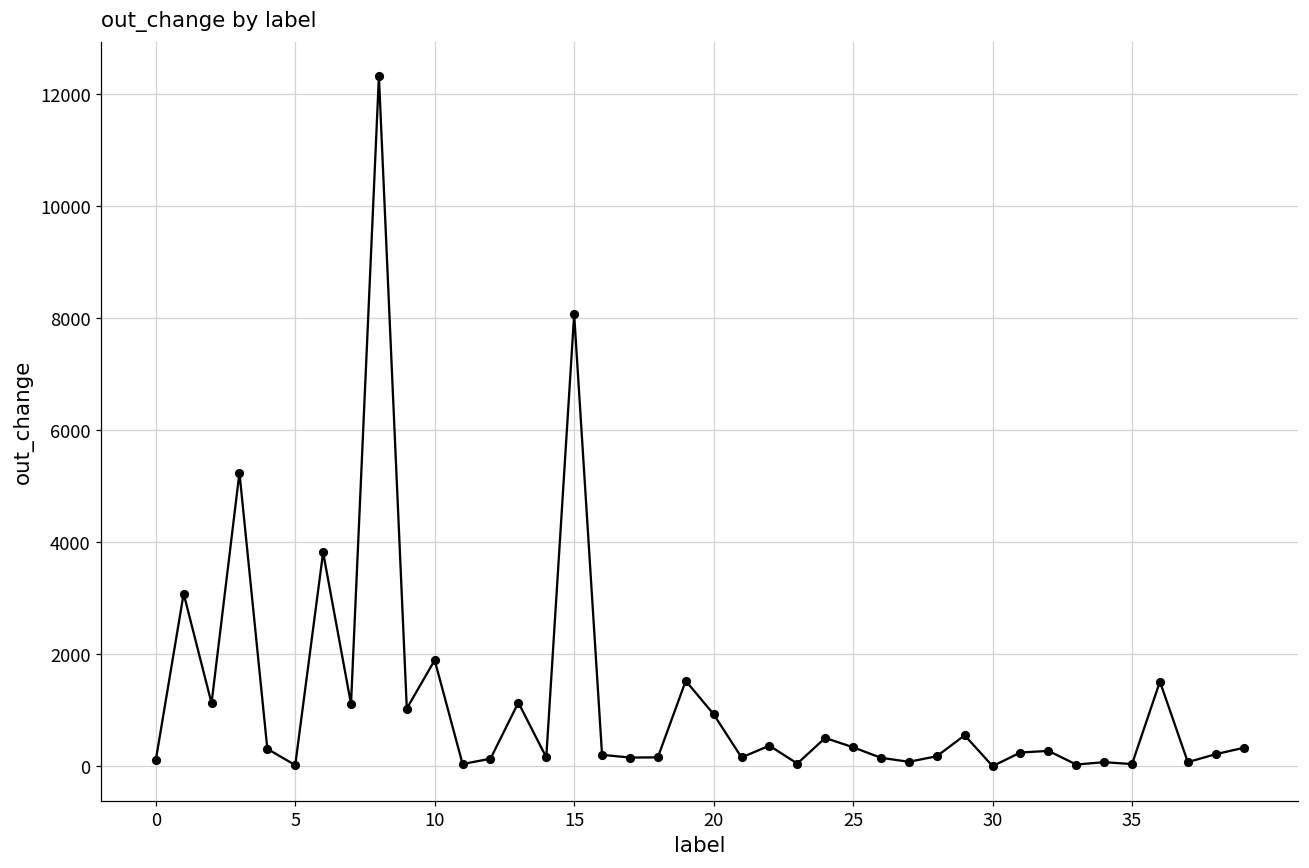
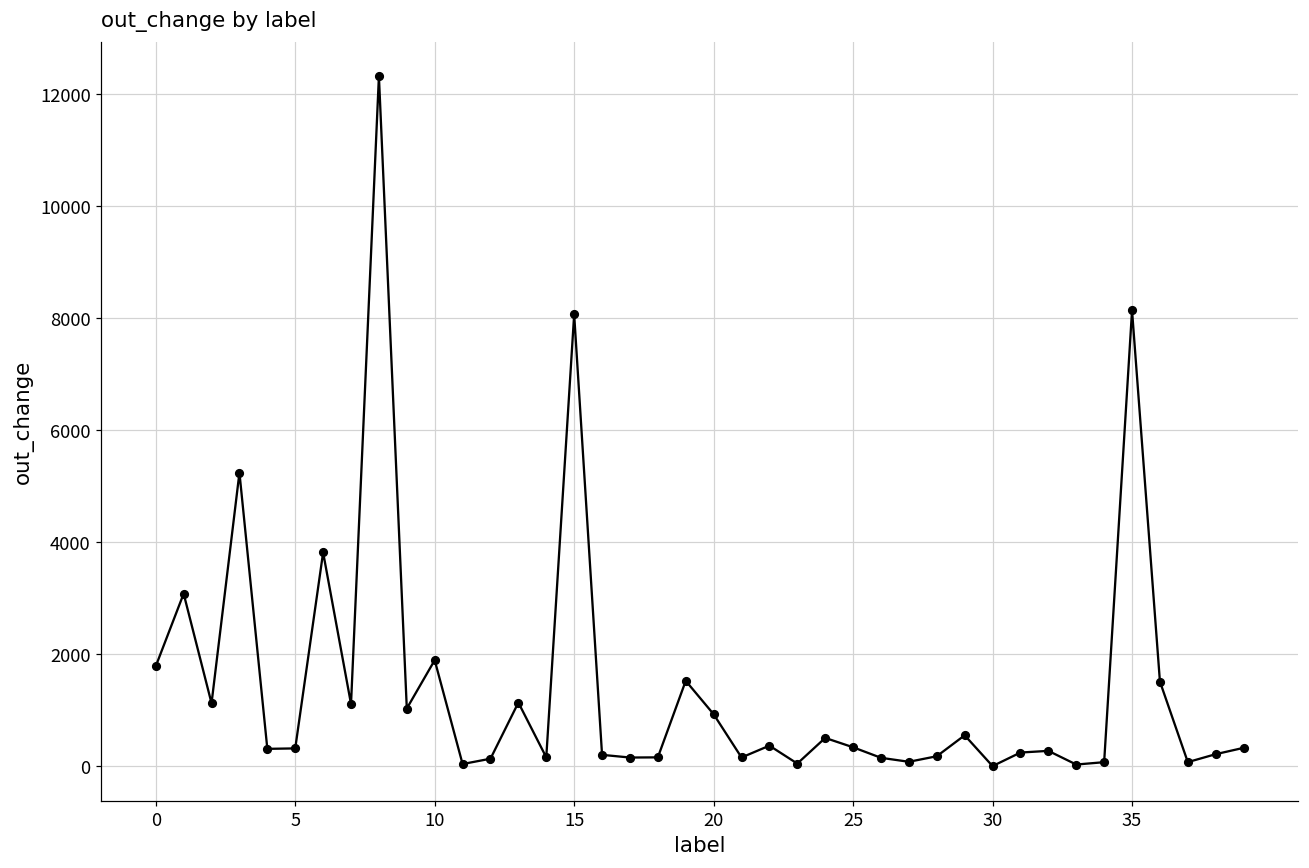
  {
-   "0": 100,
-   "5": 0,
+   "0": 1800,
+   "5": 300,
    "10": 1900,
    "15": 8100,
    "20": 900,
    "25": 300,
    "30": 0,
-   "35": 0
+   "35": 8100
  }
